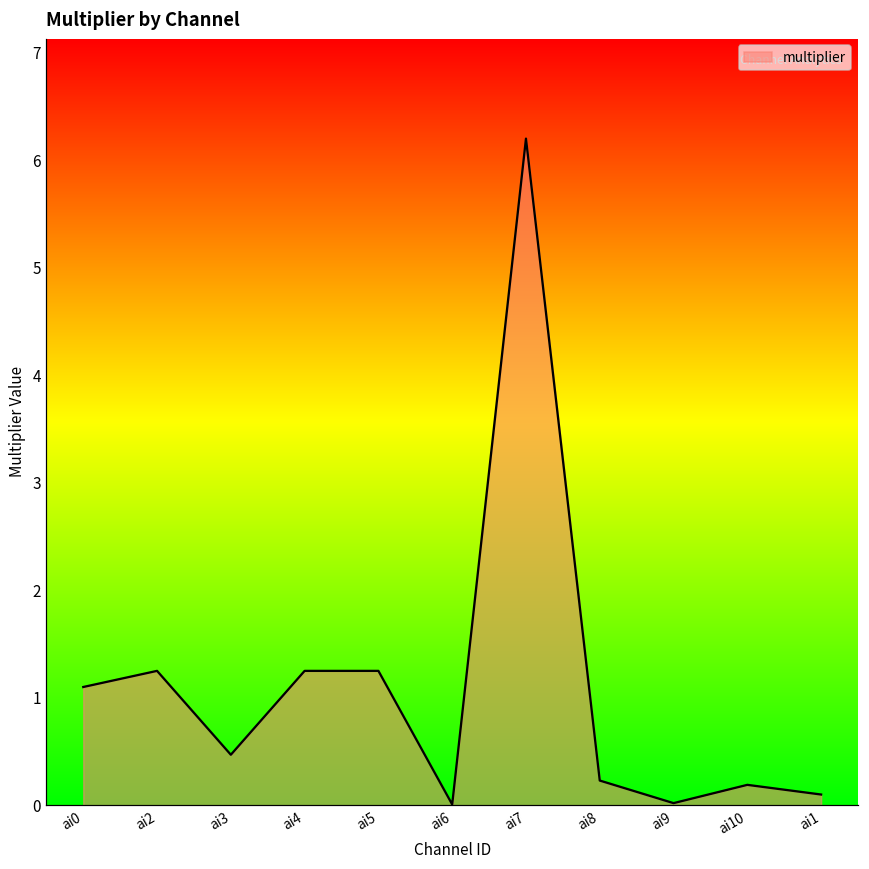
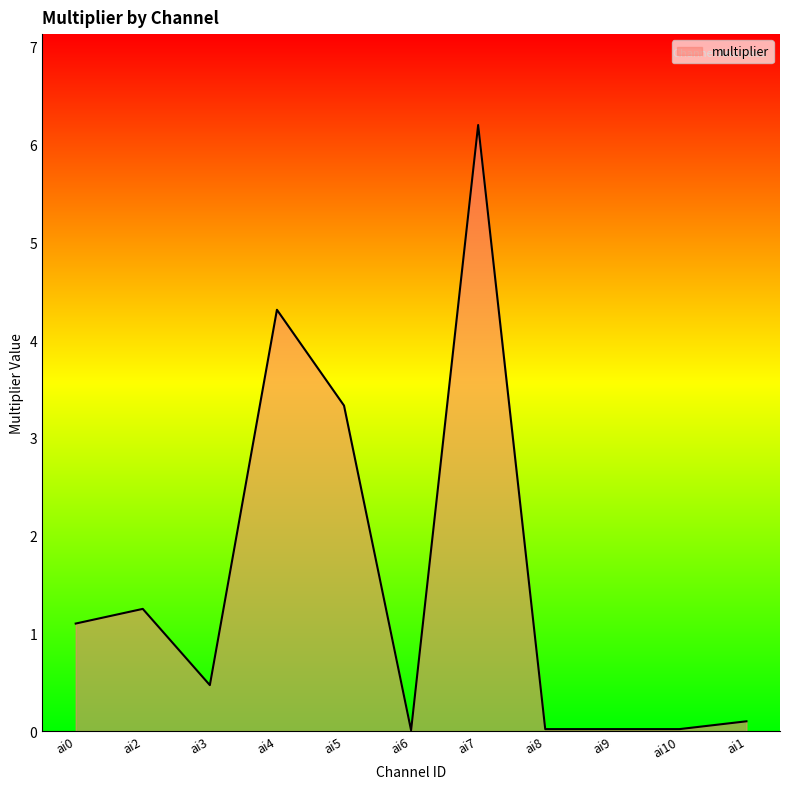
  {
    "ai0": 1.1,
    "ai2": 1.3,
    "ai3": 0.5,
-   "ai4": 1.3,
-   "ai5": 1.3,
+   "ai4": 4.3,
+   "ai5": 3.3,
    "ai6": 0.0,
    "ai7": 6.2,
-   "ai8": 0.2,
+   "ai8": 0.0,
    "ai9": 0.0,
-   "ai10": 0.2,
+   "ai10": 0.0,
    "ai1": 0.1
  }
